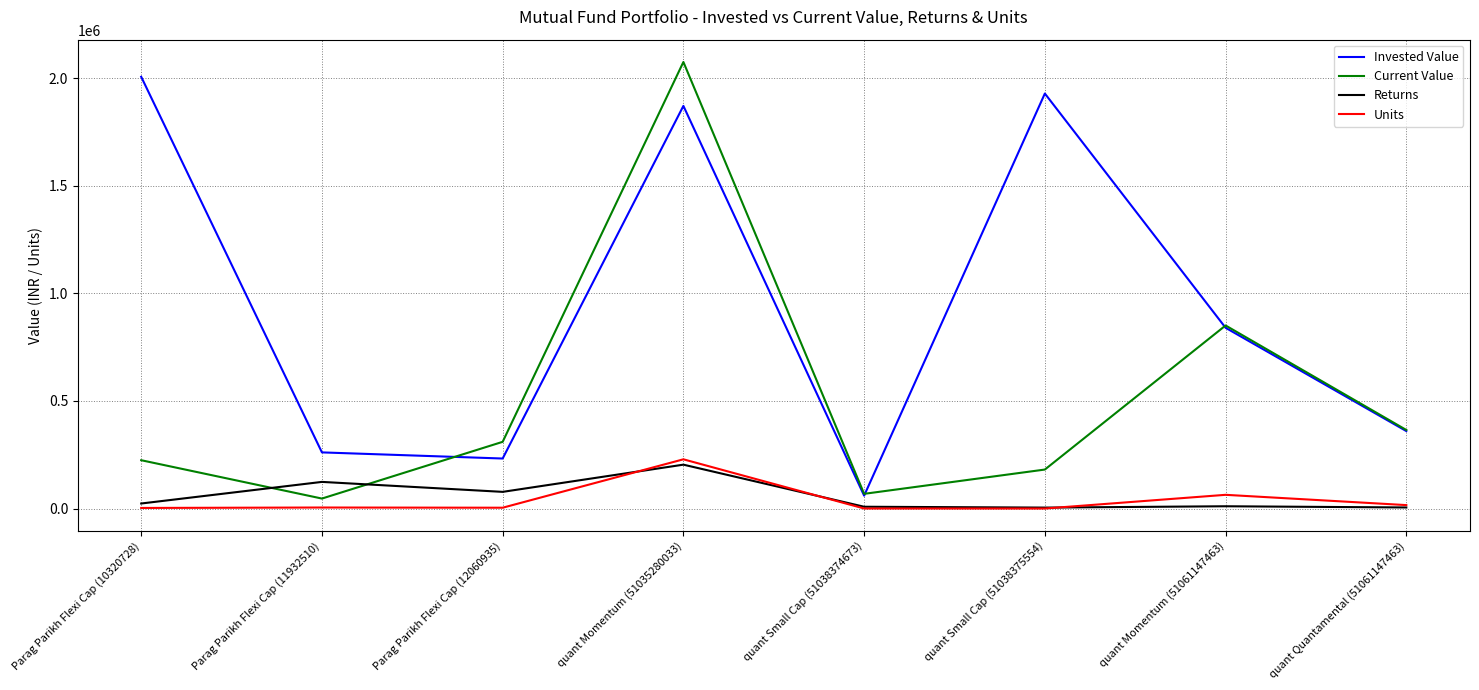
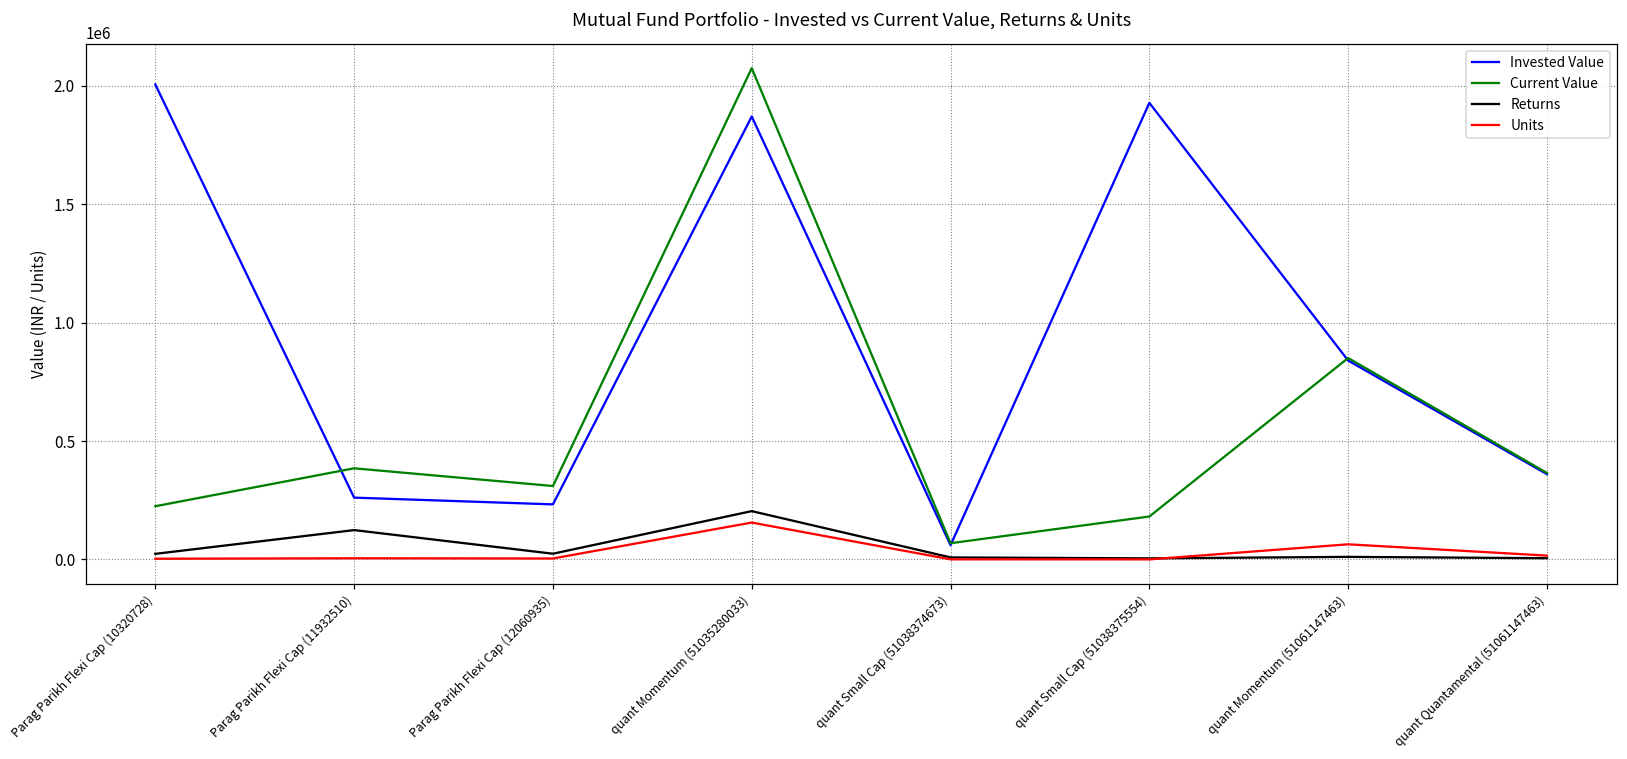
  {
    "Invested Value": {
      "Parag Parikh Flexi Cap (10320728)": 2010000,
      "Parag Parikh Flexi Cap (11932510)": 260000,
      "Parag Parikh Flexi Cap (12060935)": 230000,
      "quant Momentum (51035280033)": 1870000,
      "quant Small Cap (51038375554)": 1930000
    },
    "Current Value": {
      "Parag Parikh Flexi Cap (10320728)": 220000,
-     "Parag Parikh Flexi Cap (11932510)": 50000,
+     "Parag Parikh Flexi Cap (11932510)": 380000,
      "Parag Parikh Flexi Cap (12060935)": 310000,
      "quant Momentum (51035280033)": 2070000,
      "quant Small Cap (51038375554)": 180000
    },
    "Returns": {
      "Parag Parikh Flexi Cap (10320728)": 20000,
      "Parag Parikh Flexi Cap (11932510)": 120000,
-     "Parag Parikh Flexi Cap (12060935)": 80000,
+     "Parag Parikh Flexi Cap (12060935)": 20000,
      "quant Momentum (51035280033)": 200000,
      "quant Momentum (51061147463)": 10000
    },
    "Units": {
      "Parag Parikh Flexi Cap (10320728)": 0,
      "Parag Parikh Flexi Cap (11932510)": 0,
      "Parag Parikh Flexi Cap (12060935)": 0,
-     "quant Momentum (51035280033)": 230000,
+     "quant Momentum (51035280033)": 160000,
      "quant Momentum (51061147463)": 60000
    }
  }
